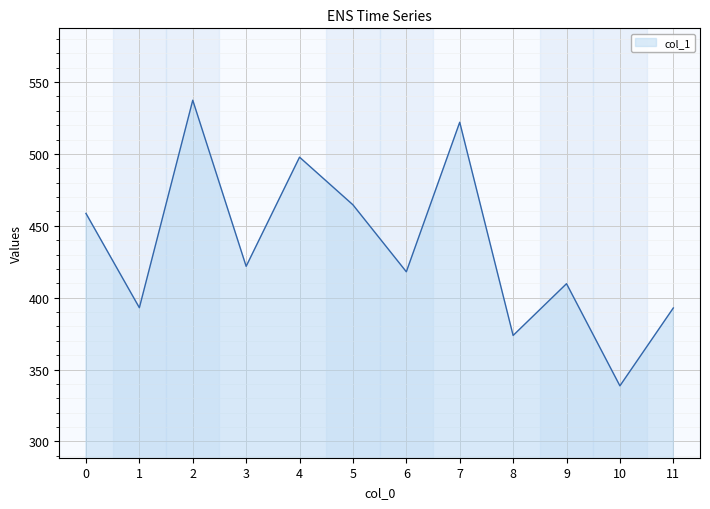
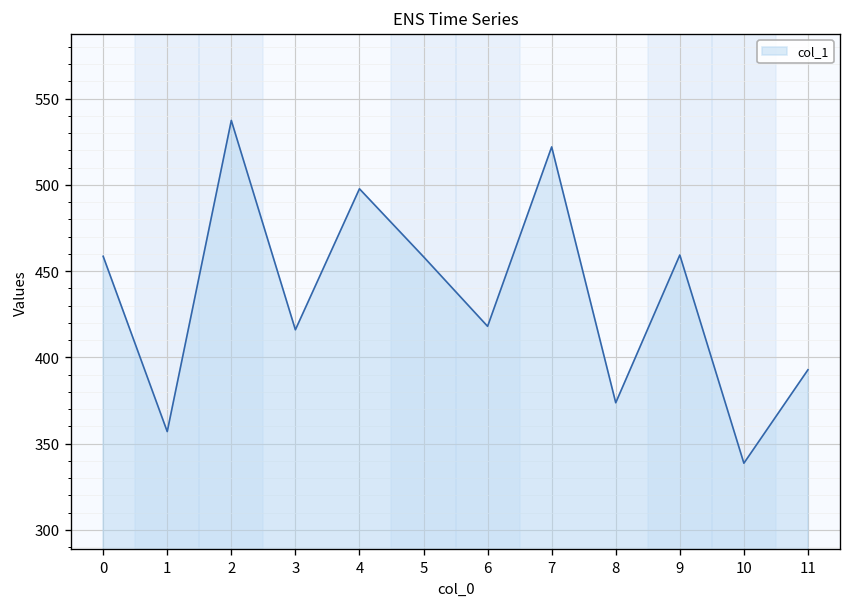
  {
    "0": 459,
-   "1": 393,
+   "1": 357,
    "2": 537,
-   "3": 422,
+   "3": 416,
    "4": 498,
-   "5": 465,
+   "5": 458,
    "6": 418,
    "7": 522,
    "8": 374,
-   "9": 410,
+   "9": 459,
    "10": 339,
    "11": 393
  }
